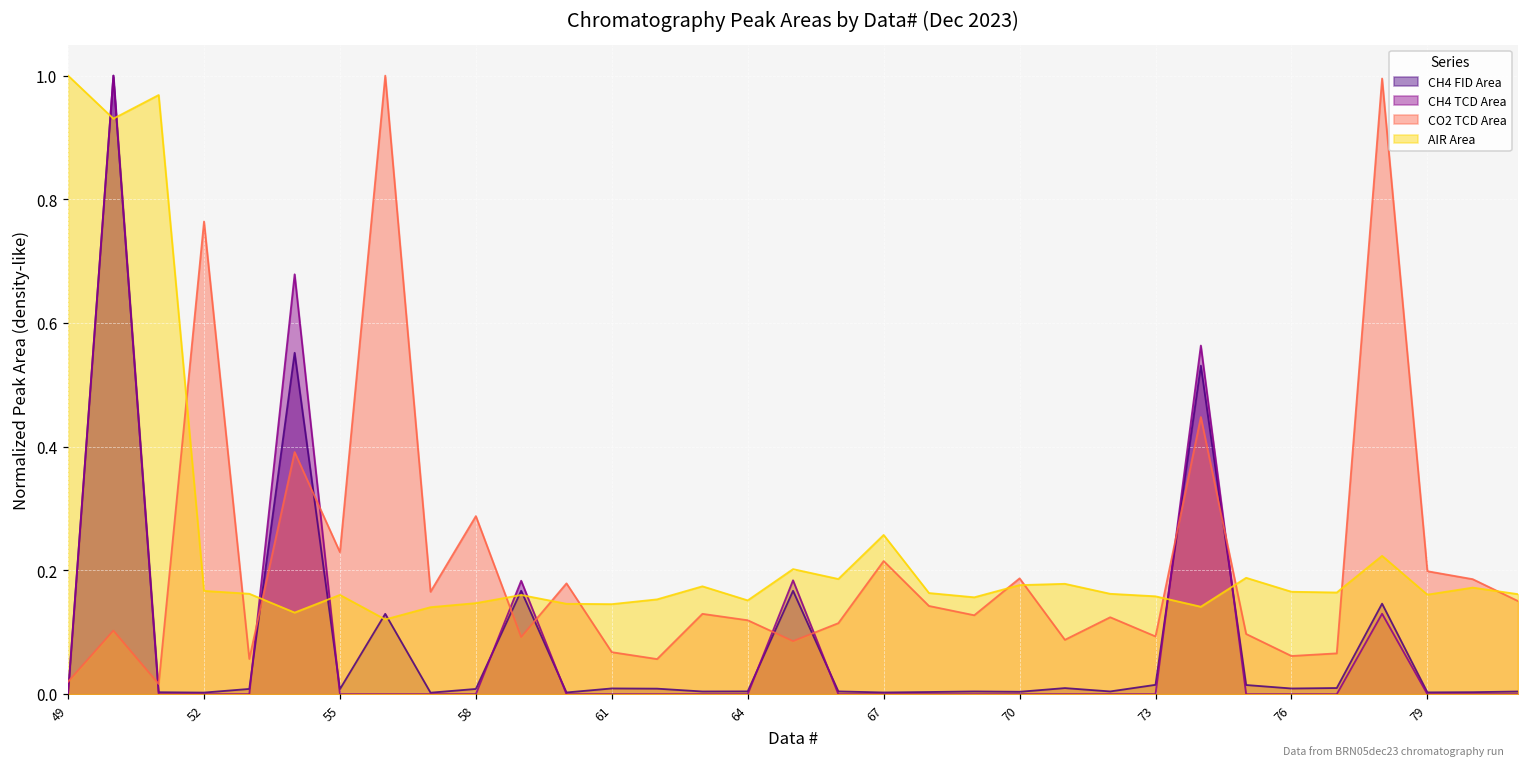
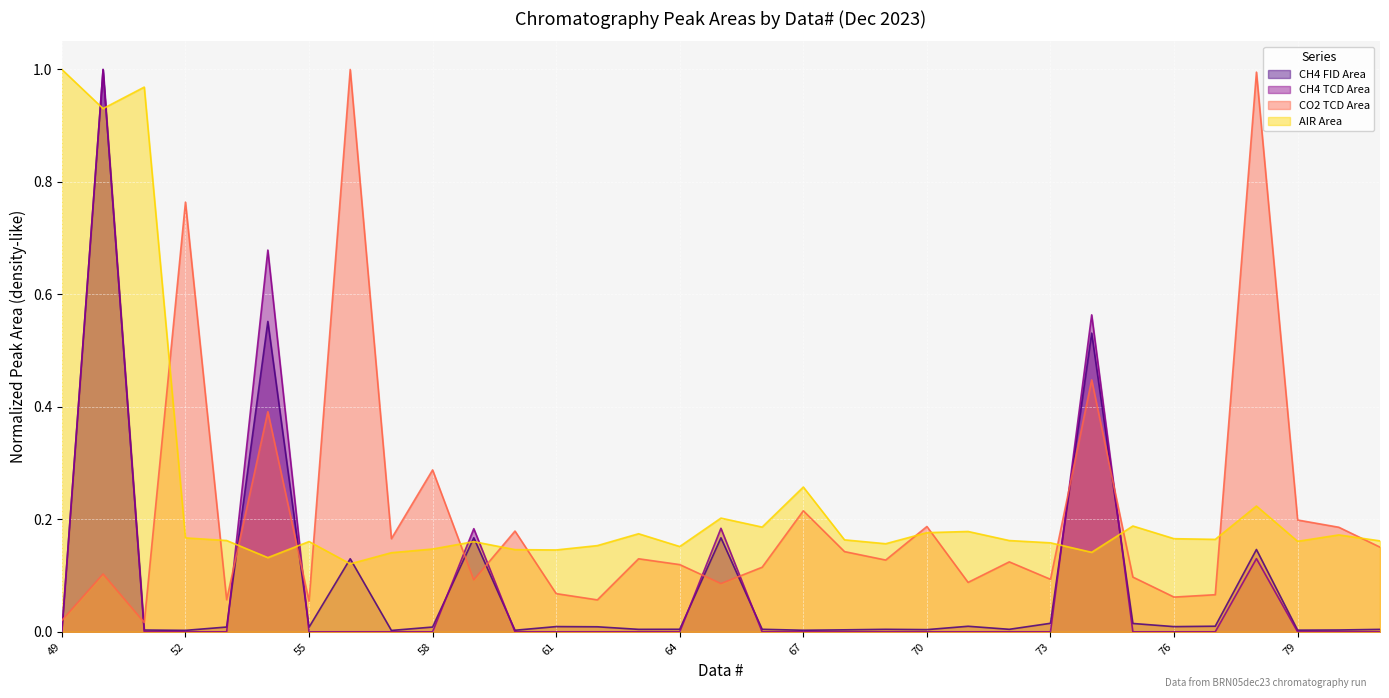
  {
    "CO2 TCD Area": {
      "49": 0.02,
      "52": 0.76,
-     "55": 0.23,
+     "55": 0.05,
      "58": 0.29,
      "61": 0.07,
      "64": 0.12,
      "67": 0.22,
      "70": 0.19,
      "73": 0.09,
      "76": 0.06,
      "79": 0.20
    },
    "AIR Area": {
      "49": 1.00,
      "52": 0.17,
      "55": 0.16,
      "58": 0.15,
      "61": 0.15,
      "64": 0.15,
      "67": 0.26,
      "70": 0.18,
      "73": 0.16,
      "76": 0.17,
      "79": 0.16
    }
  }
